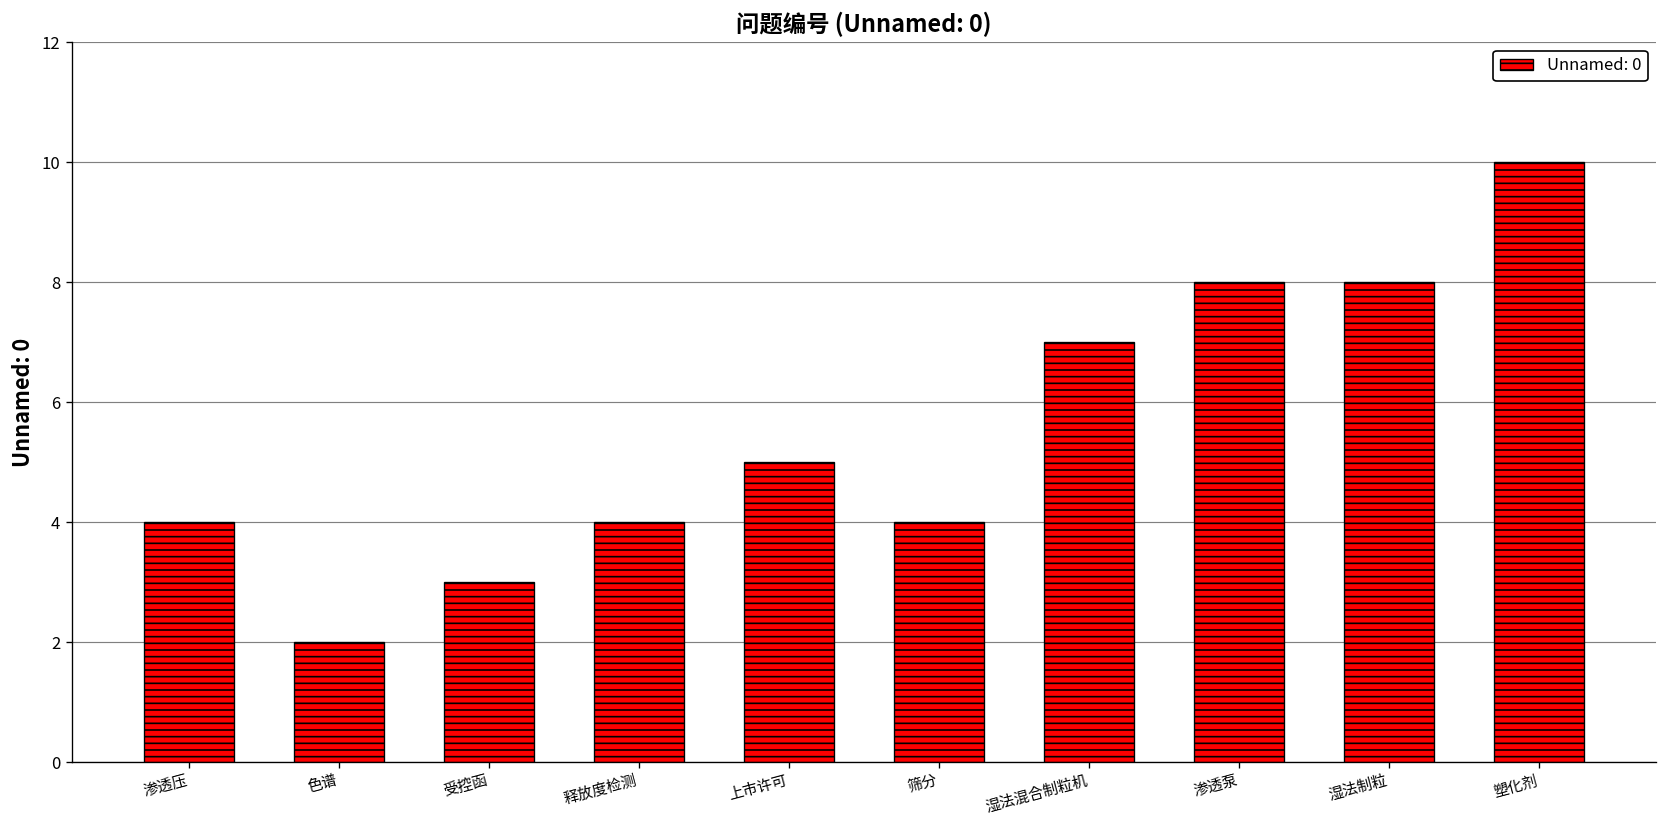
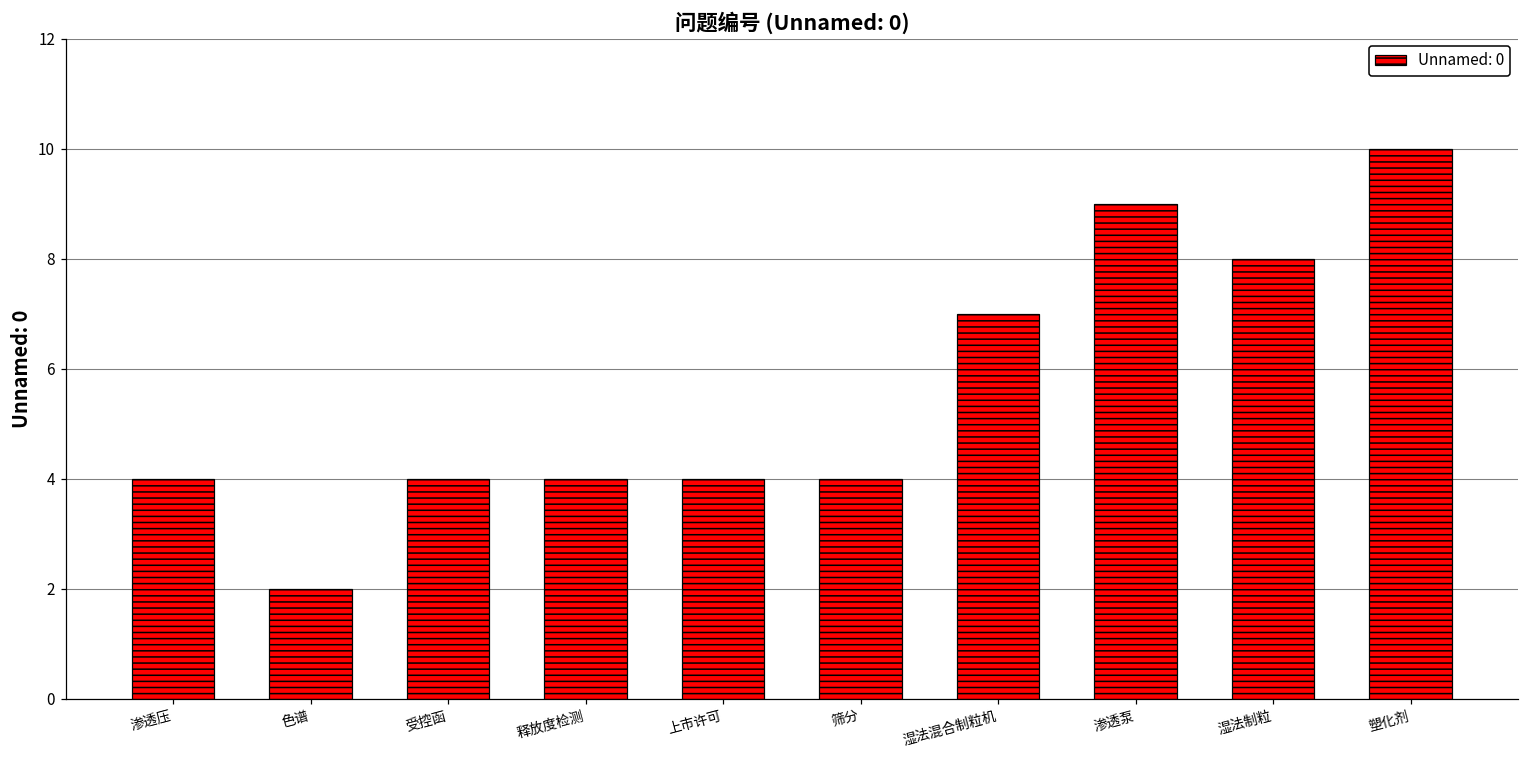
  {
    "渗透压": 4,
    "色谱": 2,
-   "受控函": 3,
+   "受控函": 4,
    "释放度检测": 4,
-   "上市许可": 5,
+   "上市许可": 4,
    "筛分": 4,
    "湿法混合制粒机": 7,
-   "渗透泵": 8,
+   "渗透泵": 9,
    "湿法制粒": 8,
    "塑化剂": 10
  }
